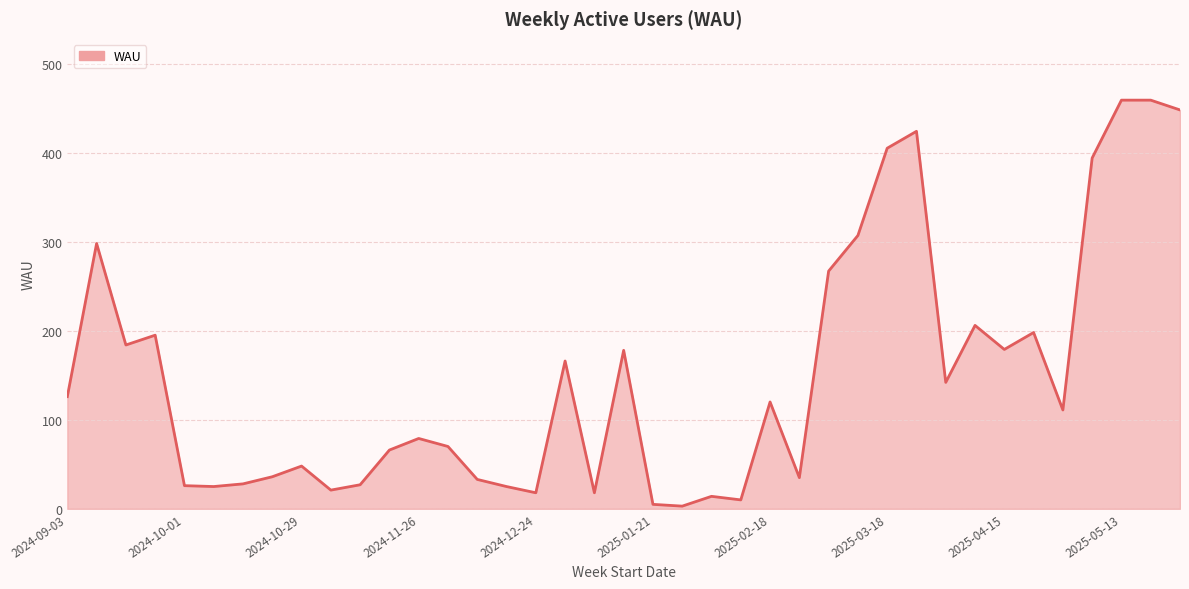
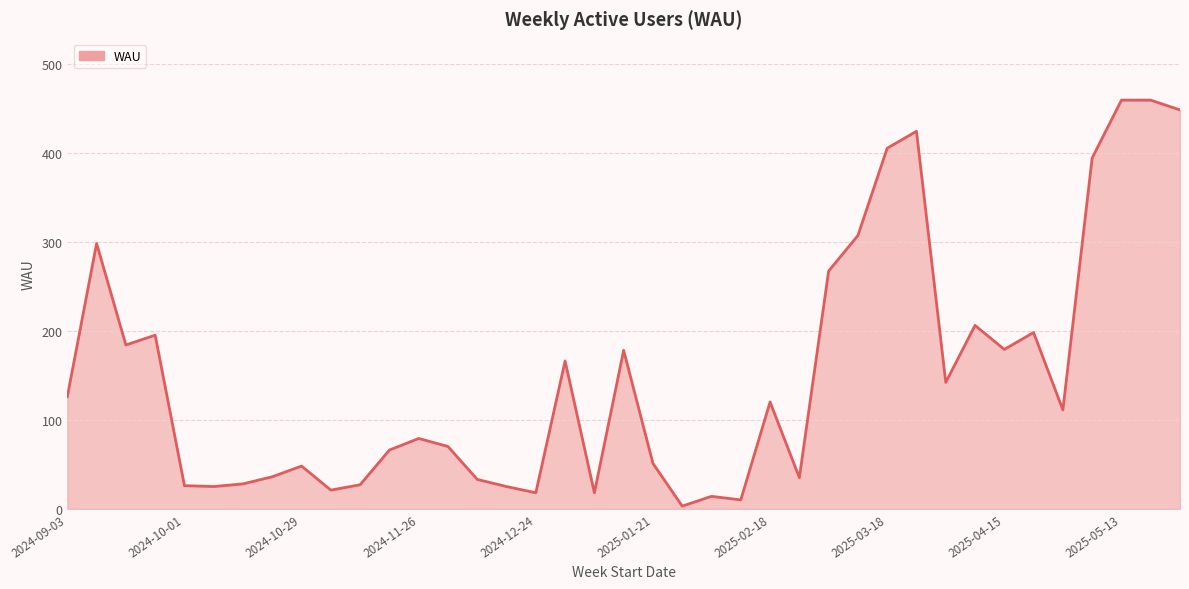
  {
    "2024-09-03": 130,
    "2024-10-01": 30,
    "2024-10-29": 50,
    "2024-11-26": 80,
    "2024-12-24": 20,
-   "2025-01-21": 10,
+   "2025-01-21": 50,
    "2025-02-18": 120,
    "2025-03-18": 410,
    "2025-04-15": 180,
    "2025-05-13": 460
  }
